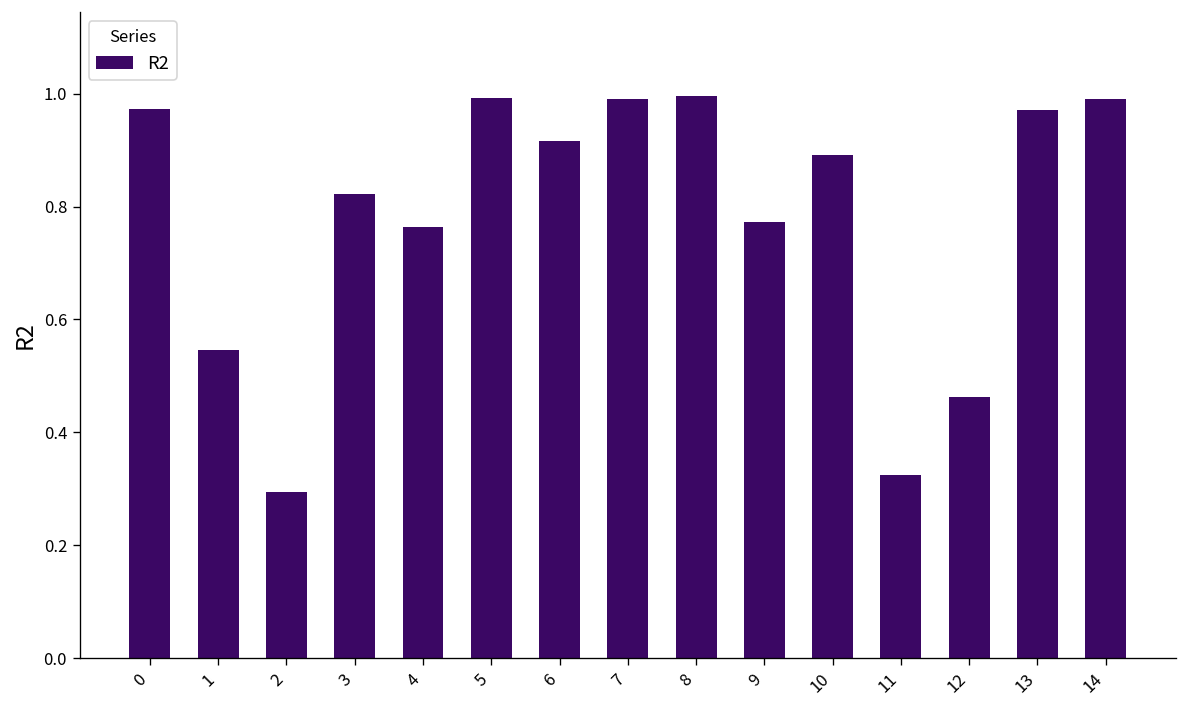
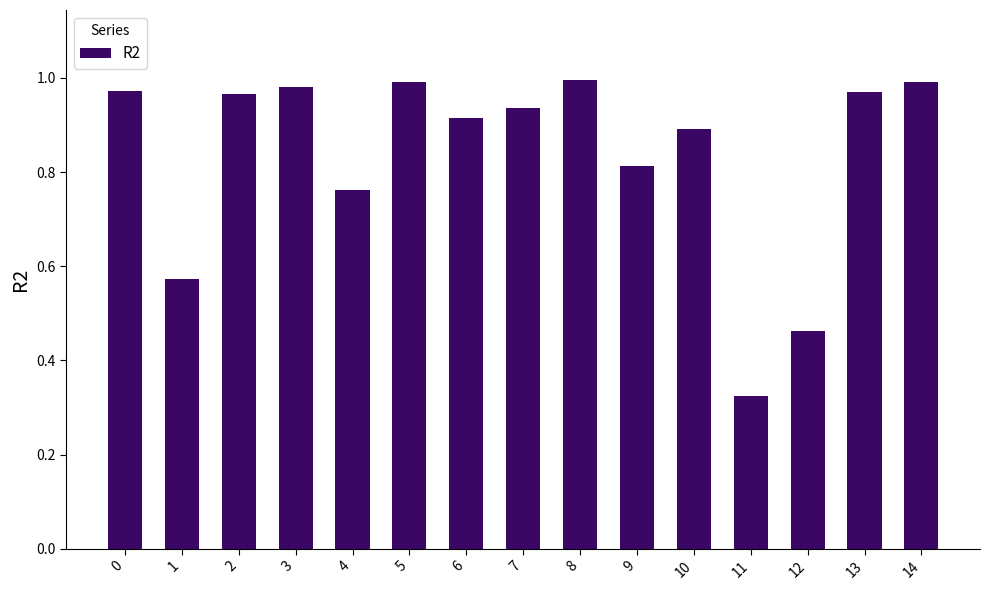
  {
    "0": 0.97,
-   "1": 0.55,
-   "2": 0.30,
-   "3": 0.82,
+   "1": 0.57,
+   "2": 0.97,
+   "3": 0.98,
    "4": 0.76,
    "5": 0.99,
    "6": 0.92,
-   "7": 0.99,
+   "7": 0.94,
    "8": 1.00,
-   "9": 0.77,
+   "9": 0.81,
    "10": 0.89,
    "11": 0.32,
    "12": 0.46,
    "13": 0.97,
    "14": 0.99
  }
